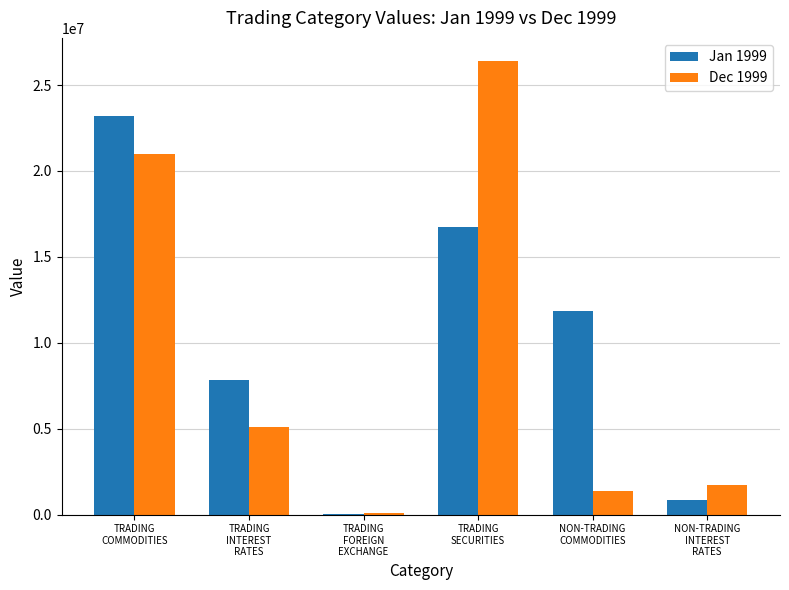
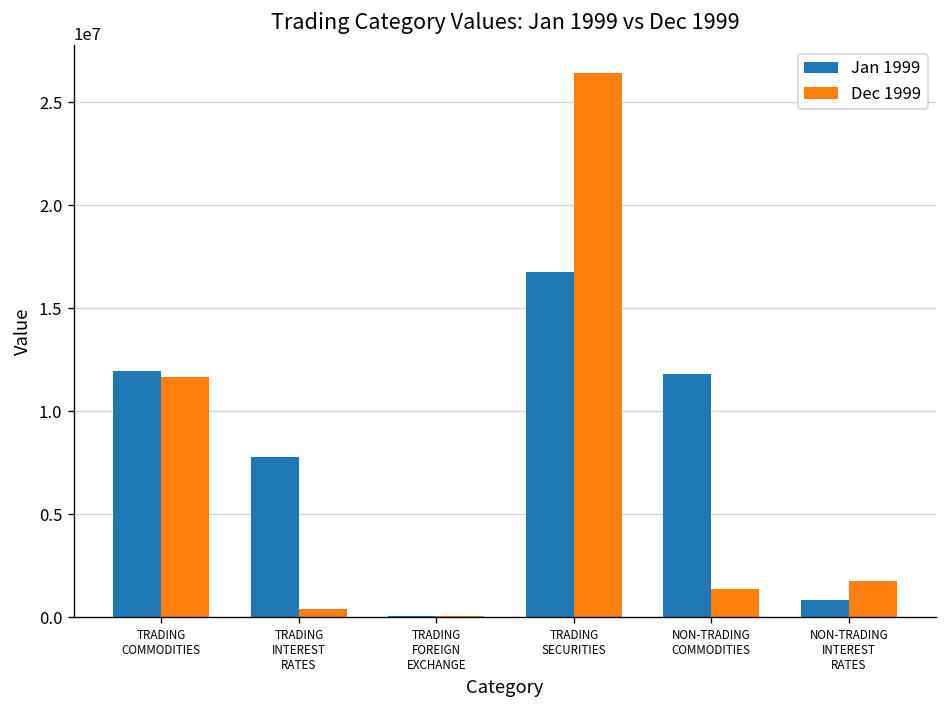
  {
    "Jan 1999": {
-     "TRADING COMMODITIES": 23200000,
+     "TRADING COMMODITIES": 11900000,
      "TRADING INTEREST RATES": 7800000,
      "TRADING SECURITIES": 16700000,
      "NON-TRADING COMMODITIES": 11800000,
      "NON-TRADING INTEREST RATES": 800000
    },
    "Dec 1999": {
-     "TRADING COMMODITIES": 21000000,
-     "TRADING INTEREST RATES": 5100000,
+     "TRADING COMMODITIES": 11600000,
+     "TRADING INTEREST RATES": 400000,
      "TRADING SECURITIES": 26400000,
      "NON-TRADING COMMODITIES": 1400000,
      "NON-TRADING INTEREST RATES": 1700000
    }
  }
